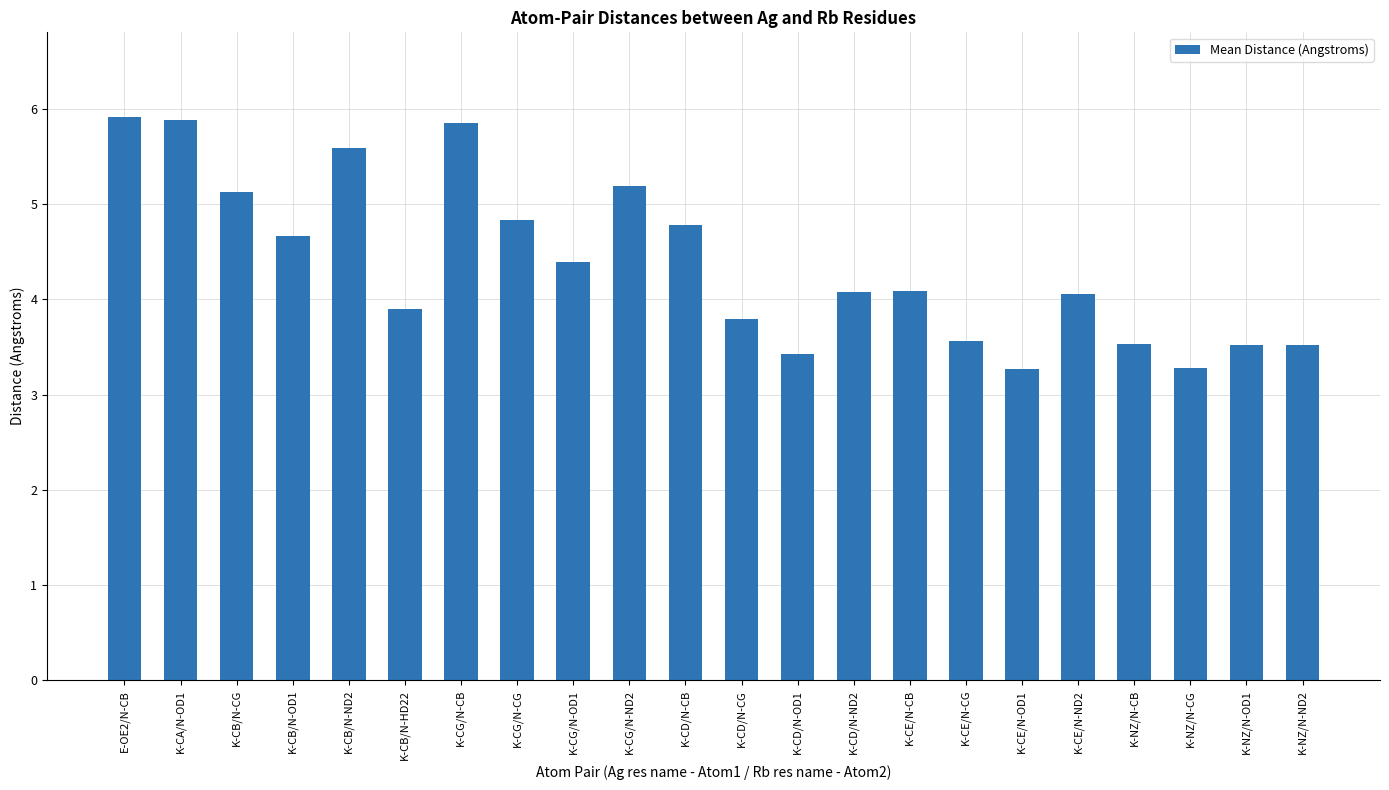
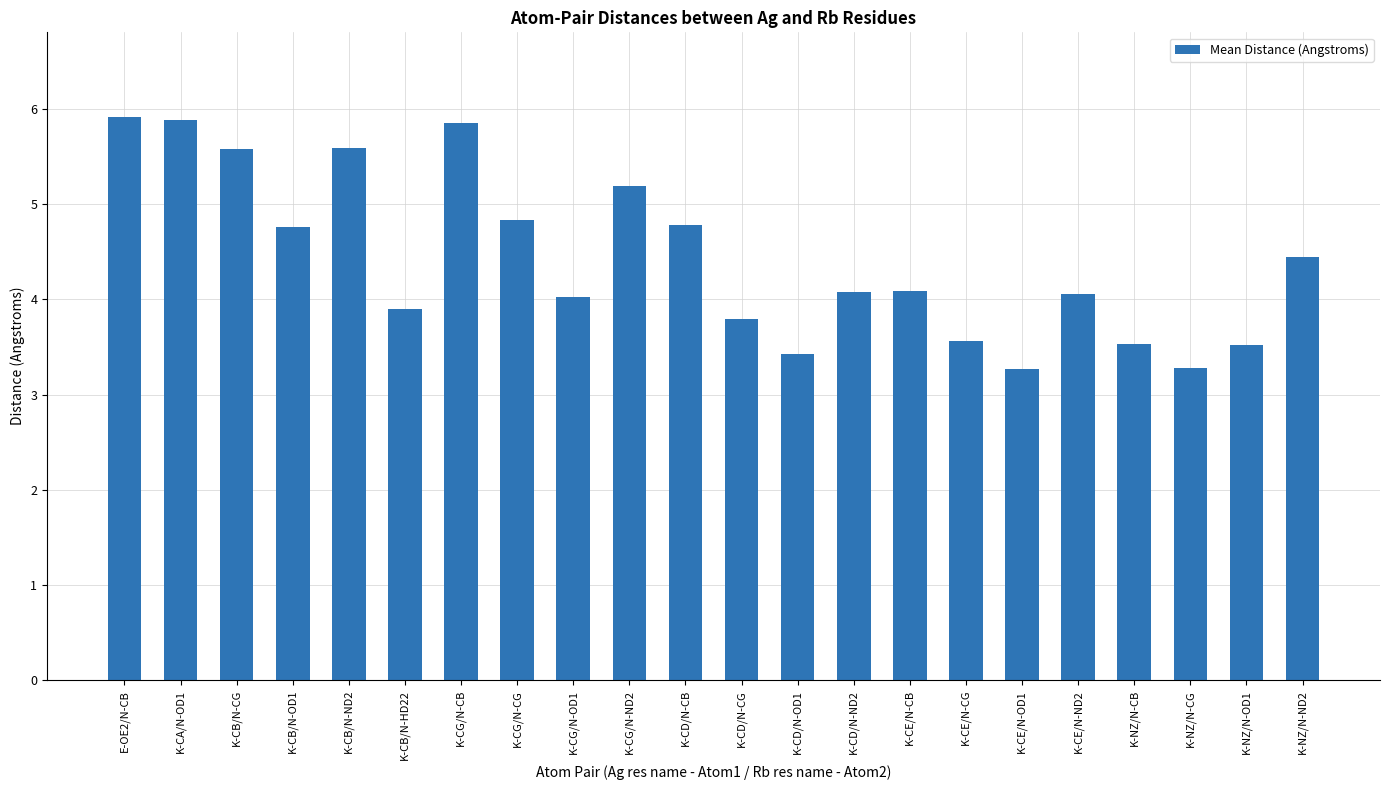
  {
    "E-OE2/N-CB": 5.9,
    "K-CA/N-OD1": 5.9,
-   "K-CB/N-CG": 5.1,
-   "K-CB/N-OD1": 4.7,
+   "K-CB/N-CG": 5.6,
+   "K-CB/N-OD1": 4.8,
    "K-CB/N-ND2": 5.6,
    "K-CB/N-HD22": 3.9,
    "K-CG/N-CB": 5.9,
    "K-CG/N-CG": 4.8,
-   "K-CG/N-OD1": 4.4,
+   "K-CG/N-OD1": 4.0,
    "K-CG/N-ND2": 5.2,
    "K-CD/N-CB": 4.8,
    "K-CD/N-CG": 3.8,
    "K-CD/N-OD1": 3.4,
    "K-CD/N-ND2": 4.1,
    "K-CE/N-CB": 4.1,
    "K-CE/N-CG": 3.6,
    "K-CE/N-OD1": 3.3,
    "K-CE/N-ND2": 4.1,
    "K-NZ/N-CB": 3.5,
    "K-NZ/N-CG": 3.3,
    "K-NZ/N-OD1": 3.5,
-   "K-NZ/N-ND2": 3.5
+   "K-NZ/N-ND2": 4.4
  }
